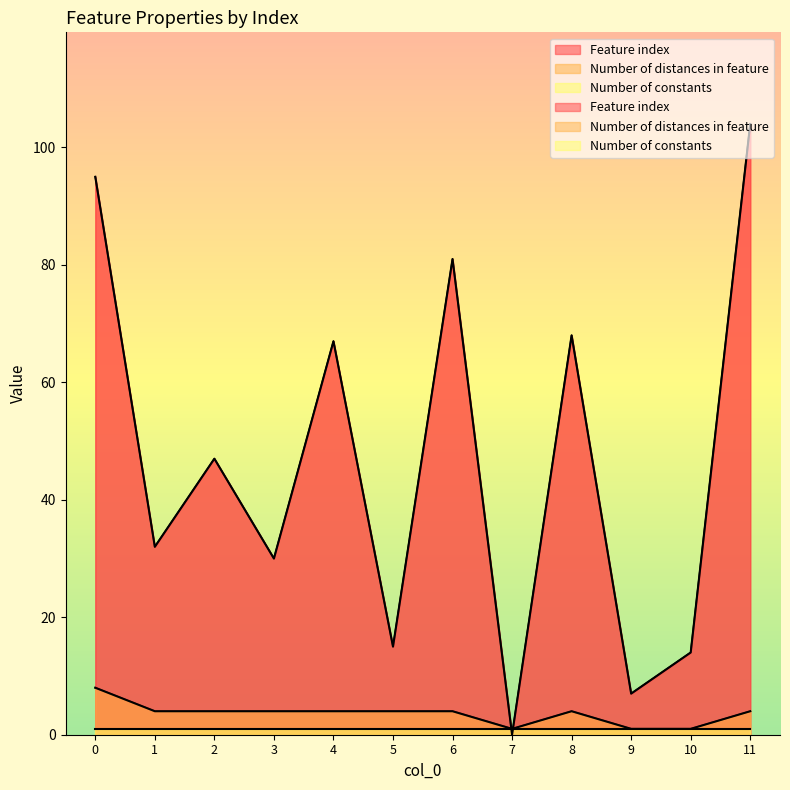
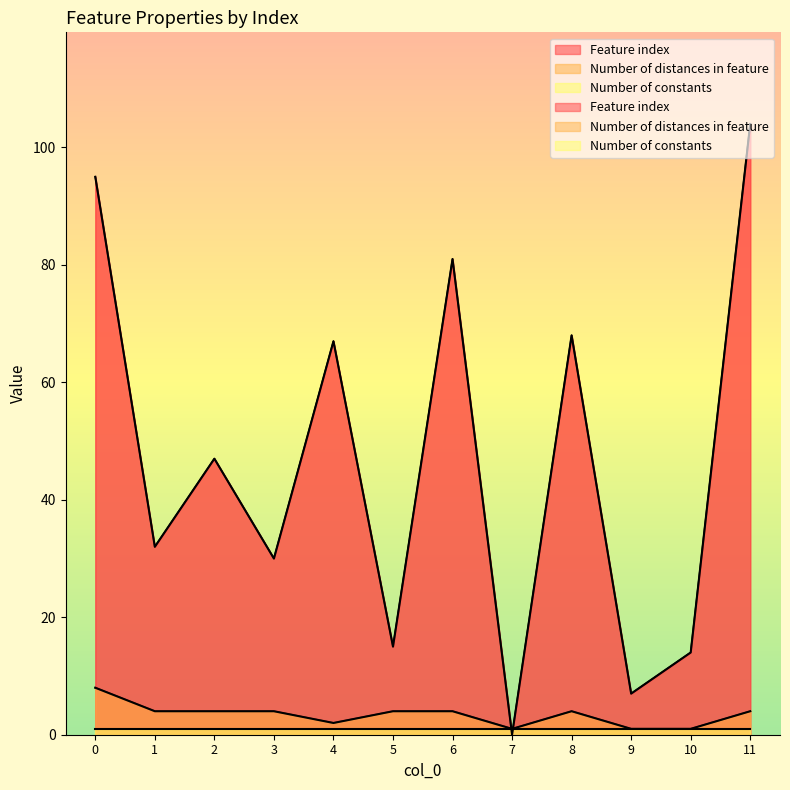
  {
    "Feature index": {
      "0": 95,
      "1": 32,
      "2": 47,
      "3": 30,
      "4": 67,
      "5": 15,
      "6": 81,
      "7": 0,
      "8": 68,
      "9": 7,
      "10": 14
    },
    "Number of distances in feature": {
      "0": 8,
      "1": 4,
      "2": 4,
      "3": 4,
-     "4": 4,
+     "4": 2,
      "5": 4,
      "6": 4,
      "8": 4,
      "11": 4
    },
    "Number of constants": {
      "0": 1,
      "1": 1,
      "2": 1,
      "3": 1,
      "4": 1,
      "5": 1,
      "6": 1,
      "8": 1,
      "11": 1
    }
  }
